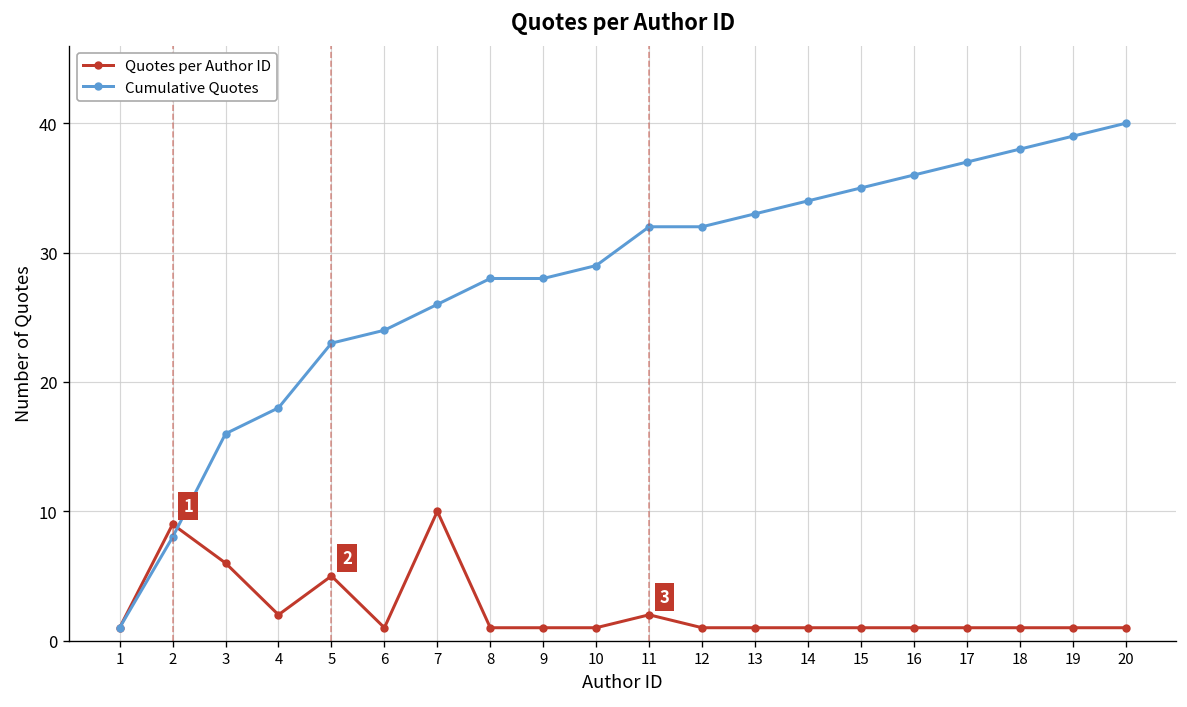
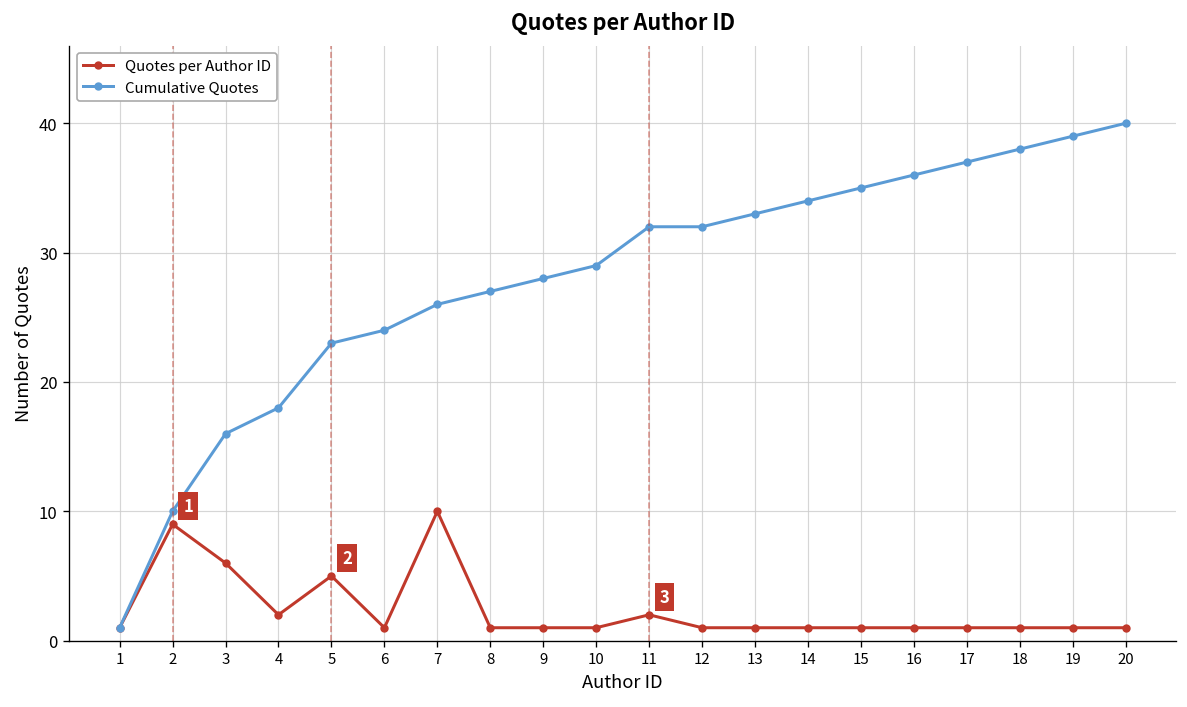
  {
    "Quotes per Author ID": {
      "3": 6,
      "4": 2,
      "6": 1,
      "7": 10,
      "8": 1,
      "9": 1,
      "10": 1,
      "12": 1,
      "13": 1,
      "14": 1,
      "15": 1,
      "16": 1,
      "17": 1,
      "18": 1,
      "19": 1,
      "20": 1
    },
    "Cumulative Quotes": {
-     "2": 8,
+     "2": 10,
      "3": 16,
      "4": 18,
      "5": 23,
      "6": 24,
      "7": 26,
-     "8": 28,
+     "8": 27,
      "9": 28,
      "10": 29,
      "11": 32,
      "12": 32,
      "13": 33,
      "14": 34,
      "15": 35,
      "16": 36,
      "17": 37,
      "18": 38,
      "19": 39,
      "20": 40
    }
  }
